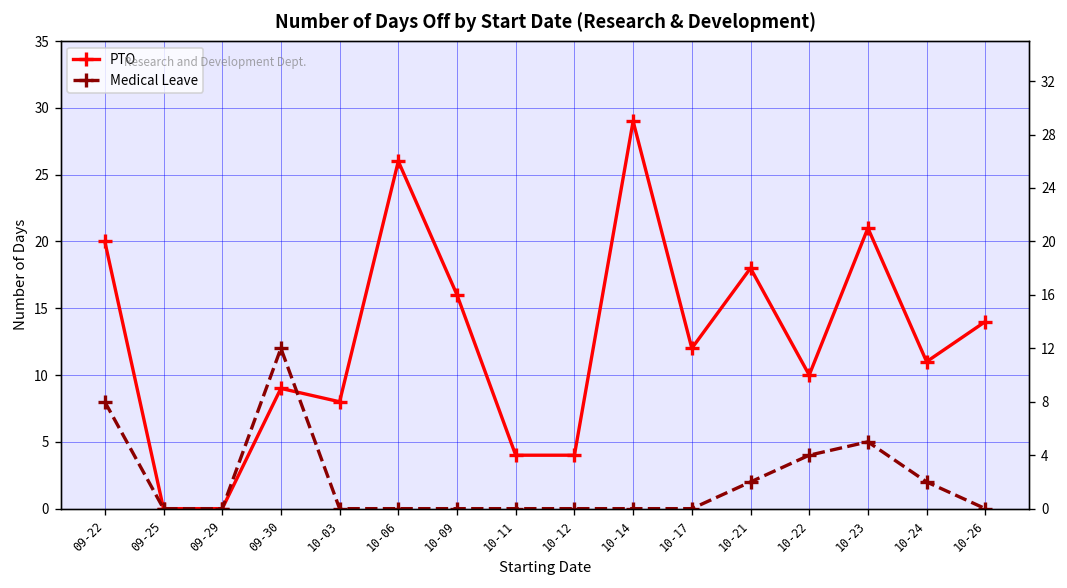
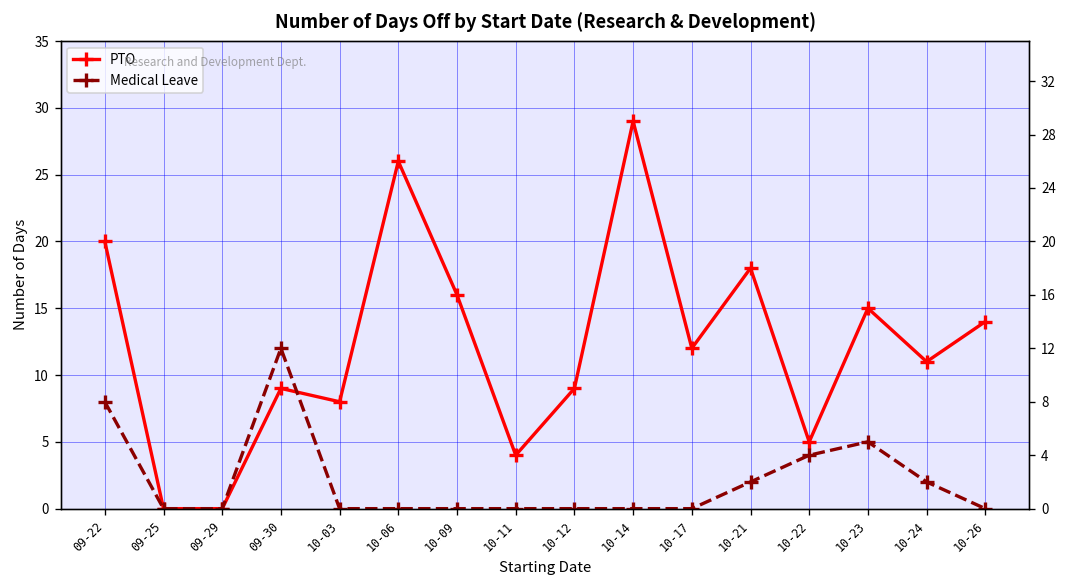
  {
    "PTO": {
      "09-22": 20,
      "09-30": 9,
      "10-03": 8,
      "10-06": 26,
      "10-09": 16,
      "10-11": 4,
-     "10-12": 4,
+     "10-12": 9,
      "10-14": 29,
      "10-17": 12,
      "10-21": 18,
-     "10-22": 10,
-     "10-23": 21,
+     "10-22": 5,
+     "10-23": 15,
      "10-24": 11,
      "10-26": 14
    },
    "Medical Leave": {
      "09-22": 8,
      "09-30": 12,
      "10-03": 0,
      "10-06": 0,
      "10-09": 0,
      "10-11": 0,
      "10-12": 0,
      "10-14": 0,
      "10-17": 0,
      "10-21": 2,
      "10-22": 4,
      "10-23": 5,
      "10-24": 2,
      "10-26": 0
    }
  }
